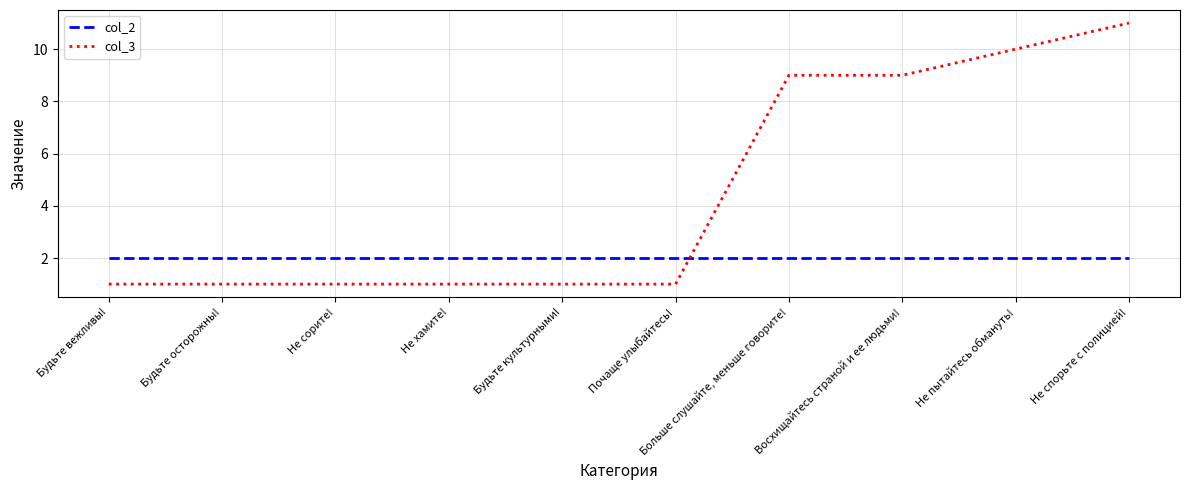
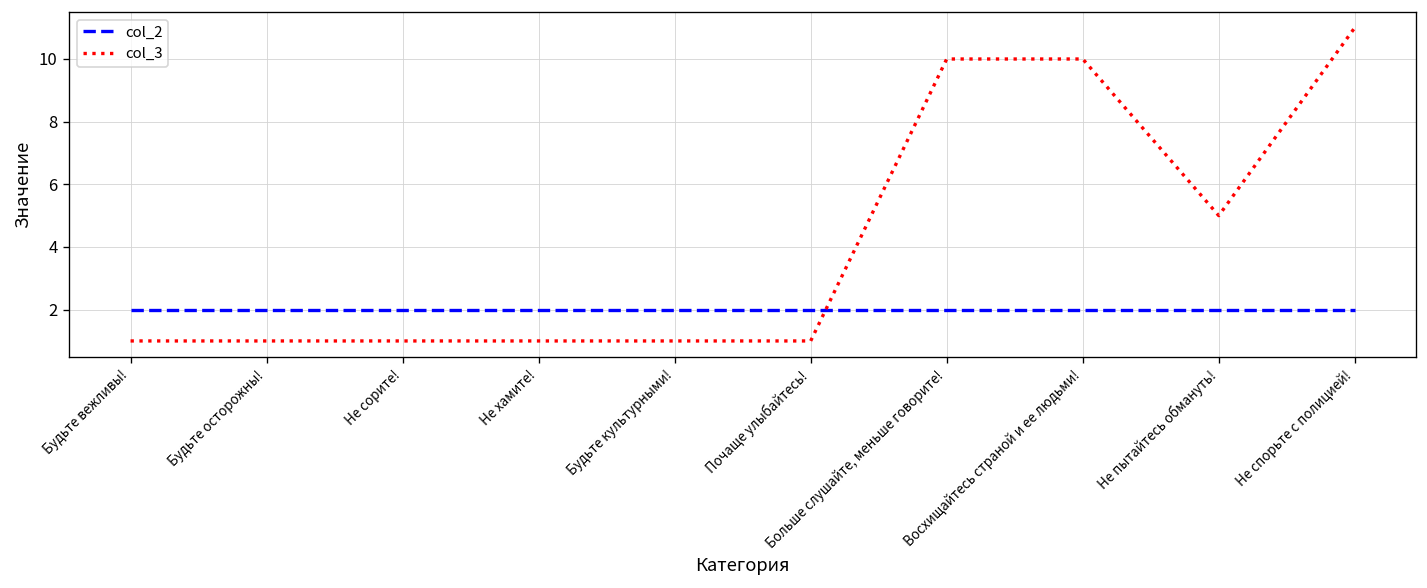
  {
    "col_2": {
      "Будьте вежливы!": 2,
      "Будьте осторожны!": 2,
      "Не сорите!": 2,
      "Не хамите!": 2,
      "Будьте культурными!": 2,
      "Почаще улыбайтесь!": 2,
      "Больше слушайте, меньше говорите!": 2,
      "Восхищайтесь страной и ее людьми!": 2,
      "Не пытайтесь обмануть!": 2,
      "Не спорьте с полицией!": 2
    },
    "col_3": {
      "Будьте вежливы!": 1,
      "Будьте осторожны!": 1,
      "Не сорите!": 1,
      "Не хамите!": 1,
      "Будьте культурными!": 1,
      "Почаще улыбайтесь!": 1,
-     "Больше слушайте, меньше говорите!": 9,
-     "Восхищайтесь страной и ее людьми!": 9,
-     "Не пытайтесь обмануть!": 10,
+     "Больше слушайте, меньше говорите!": 10,
+     "Восхищайтесь страной и ее людьми!": 10,
+     "Не пытайтесь обмануть!": 5,
      "Не спорьте с полицией!": 11
    }
  }
